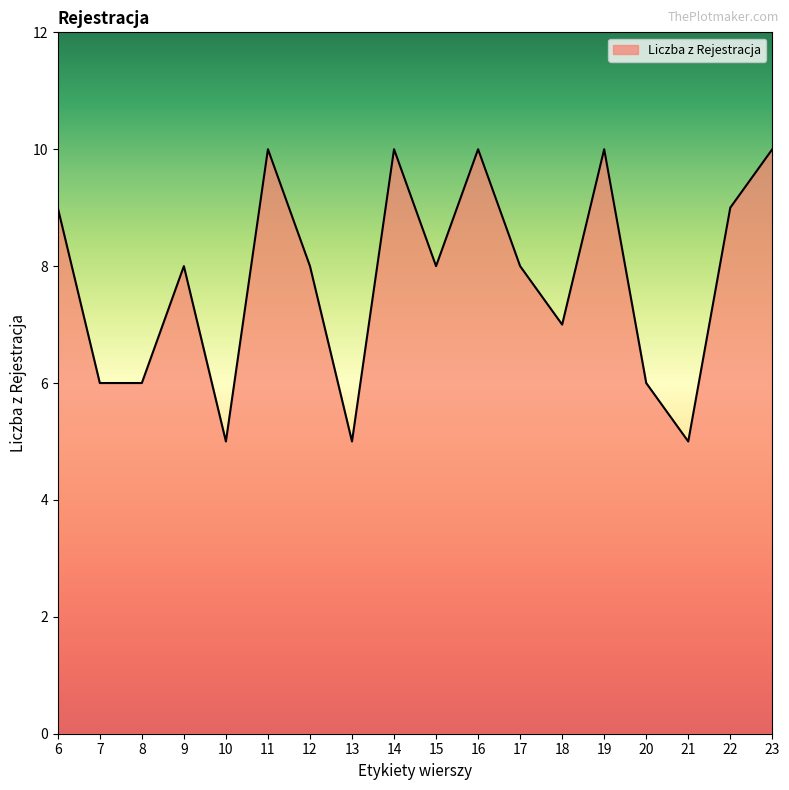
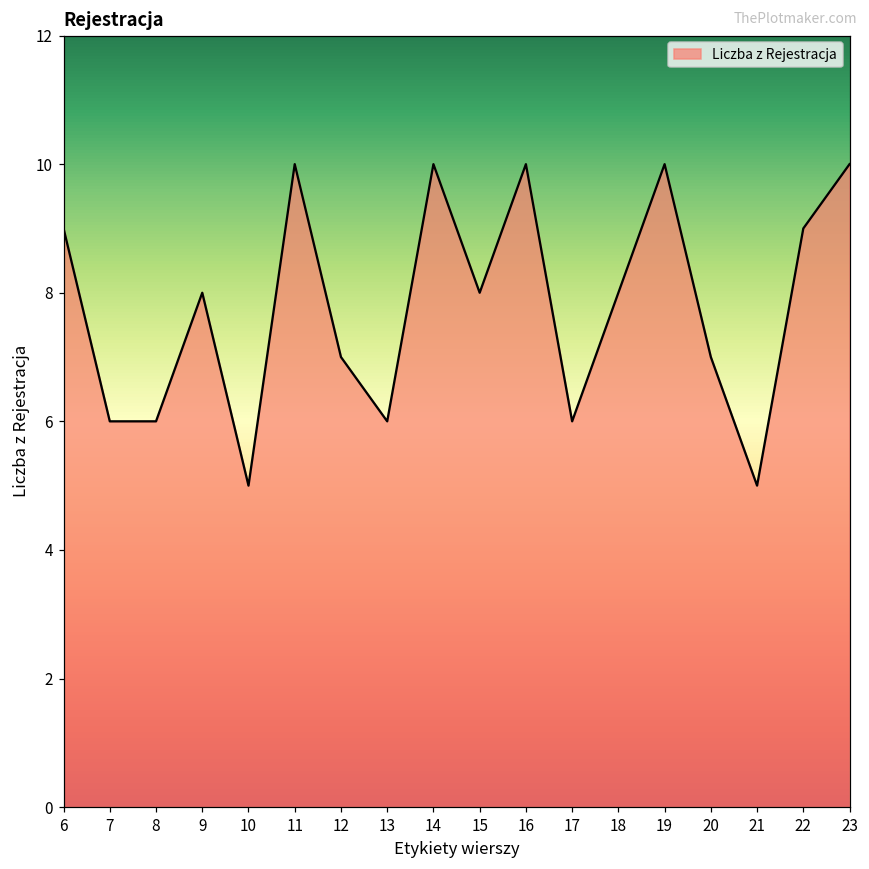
  {
    "6": 9,
    "7": 6,
    "8": 6,
    "9": 8,
    "10": 5,
    "11": 10,
-   "12": 8,
-   "13": 5,
+   "12": 7,
+   "13": 6,
    "14": 10,
    "15": 8,
    "16": 10,
-   "17": 8,
-   "18": 7,
+   "17": 6,
+   "18": 8,
    "19": 10,
-   "20": 6,
+   "20": 7,
    "21": 5,
    "22": 9,
    "23": 10
  }
